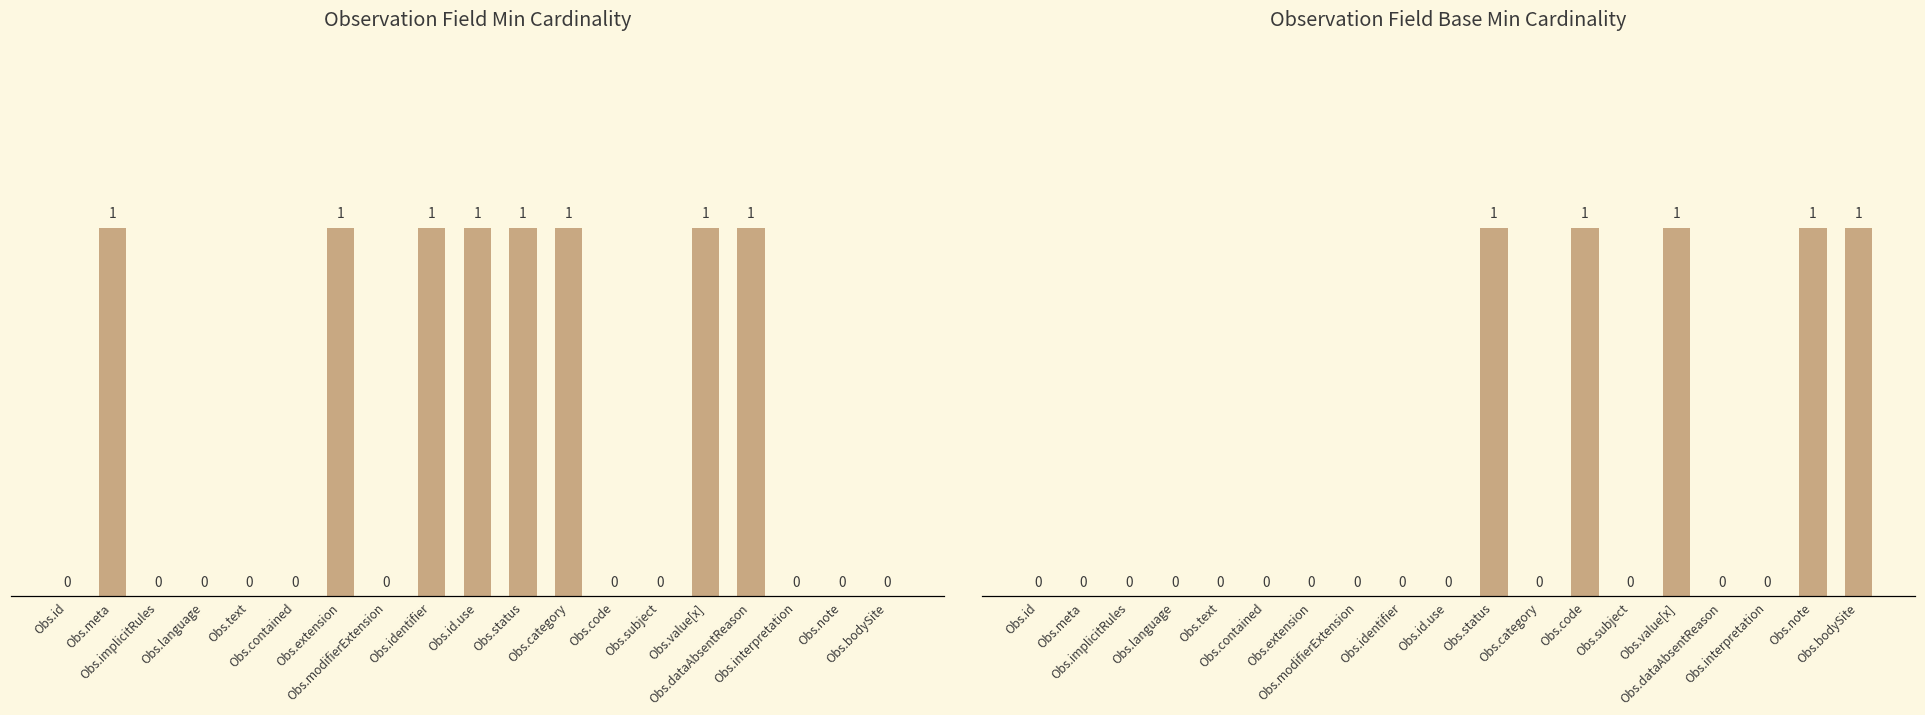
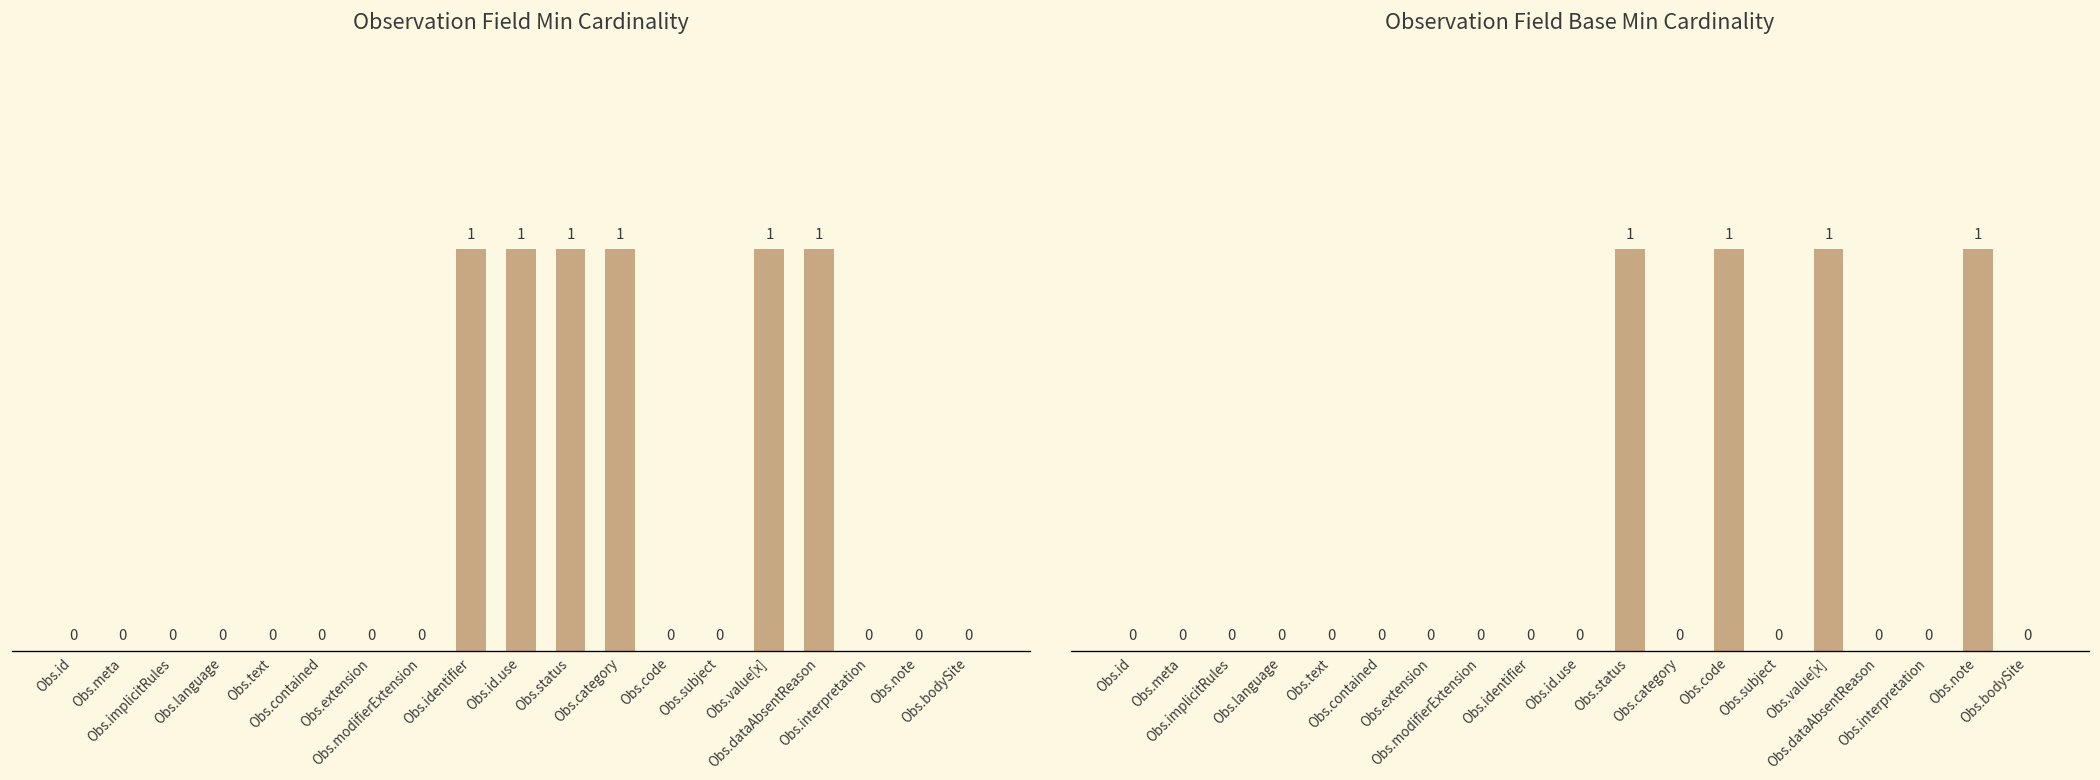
  {
    "Observation Field Min Cardinality": {
      "Obs.id": 0,
-     "Obs.meta": 1,
+     "Obs.meta": 0,
      "Obs.implicitRules": 0,
      "Obs.language": 0,
      "Obs.text": 0,
      "Obs.contained": 0,
-     "Obs.extension": 1,
+     "Obs.extension": 0,
      "Obs.modifierExtension": 0,
      "Obs.identifier": 1,
      "Obs.id.use": 1,
      "Obs.status": 1,
      "Obs.category": 1,
      "Obs.code": 0,
      "Obs.subject": 0,
      "Obs.value[x]": 1,
      "Obs.dataAbsentReason": 1,
      "Obs.interpretation": 0,
      "Obs.note": 0,
      "Obs.bodySite": 0
    },
    "Observation Field Base Min Cardinality": {
      "Obs.id": 0,
      "Obs.meta": 0,
      "Obs.implicitRules": 0,
      "Obs.language": 0,
      "Obs.text": 0,
      "Obs.contained": 0,
      "Obs.extension": 0,
      "Obs.modifierExtension": 0,
      "Obs.identifier": 0,
      "Obs.id.use": 0,
      "Obs.status": 1,
      "Obs.category": 0,
      "Obs.code": 1,
      "Obs.subject": 0,
      "Obs.value[x]": 1,
      "Obs.dataAbsentReason": 0,
      "Obs.interpretation": 0,
      "Obs.note": 1,
-     "Obs.bodySite": 1
+     "Obs.bodySite": 0
    }
  }
